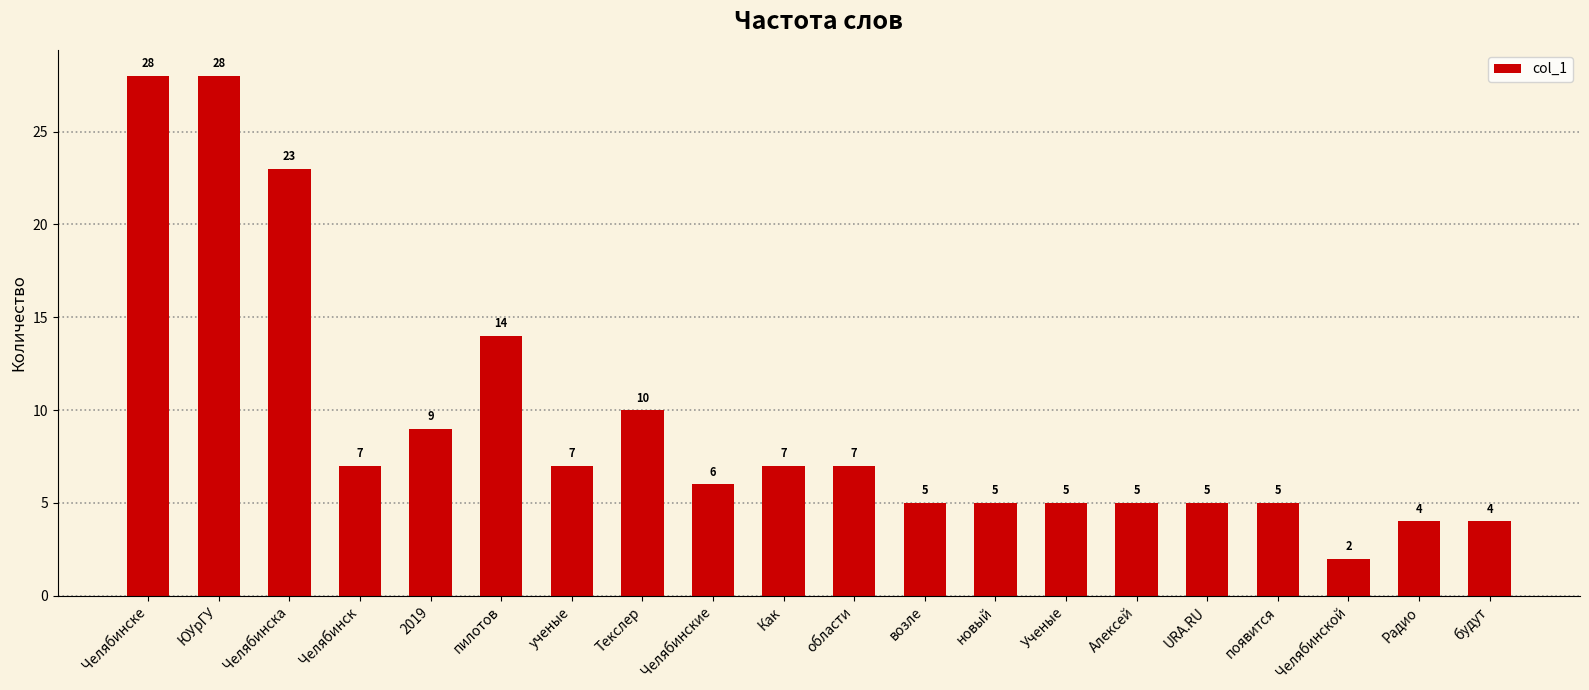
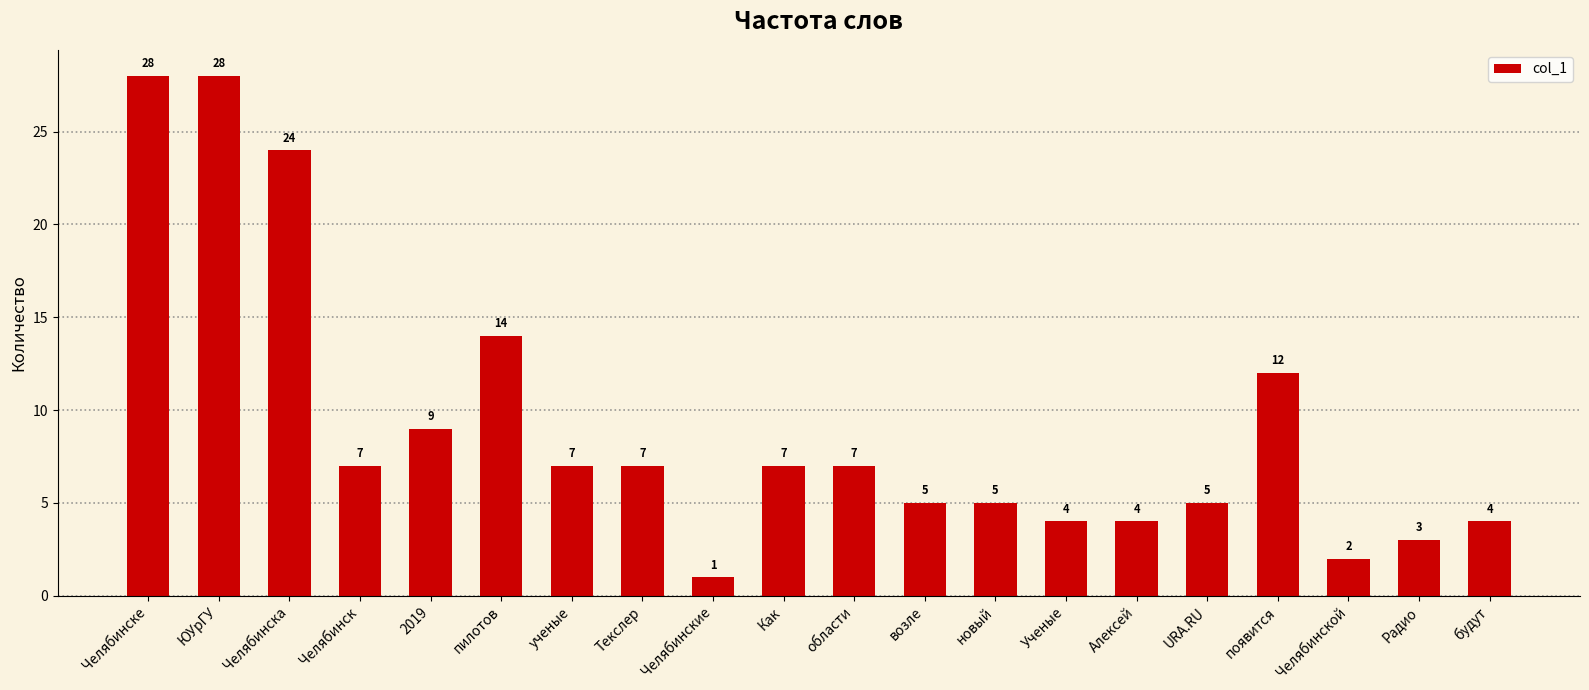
  {
    "Челябинске": 28,
    "ЮУрГУ": 28,
-   "Челябинска": 23,
+   "Челябинска": 24,
    "Челябинск": 7,
    "2019": 9,
    "пилотов": 14,
    "ученые": 7,
-   "Текслер": 10,
-   "Челябинские": 6,
+   "Текслер": 7,
+   "Челябинские": 1,
    "Как": 7,
    "области": 7,
    "возле": 5,
    "новый": 5,
-   "Ученые": 5,
-   "Алексей": 5,
+   "Ученые": 4,
+   "Алексей": 4,
    "URA.RU": 5,
-   "появится": 5,
+   "появится": 12,
    "Челябинской": 2,
-   "Радио": 4,
+   "Радио": 3,
    "будут": 4
  }
